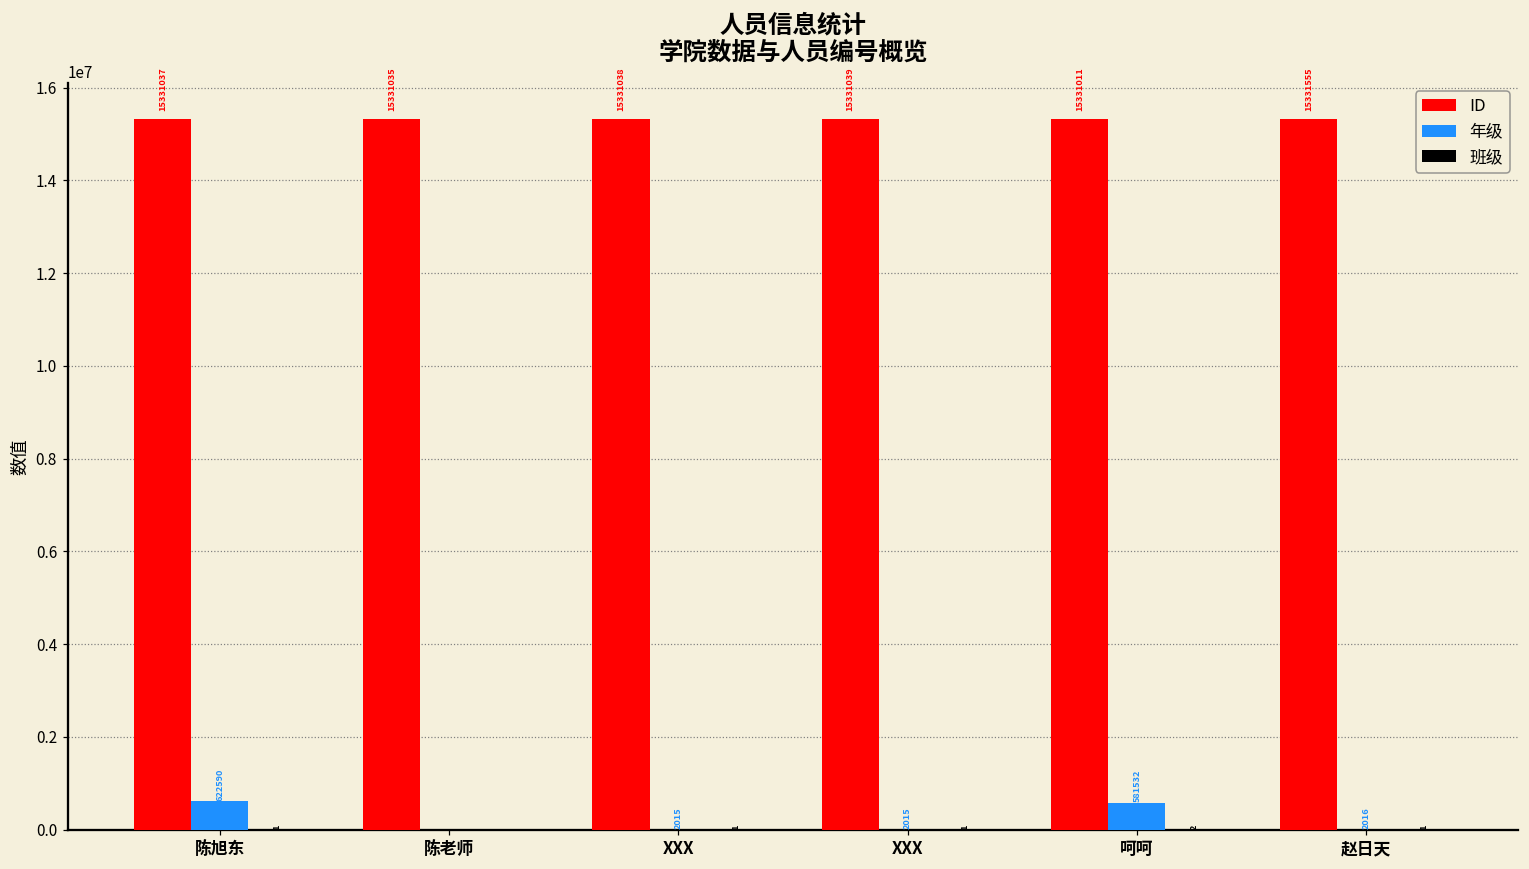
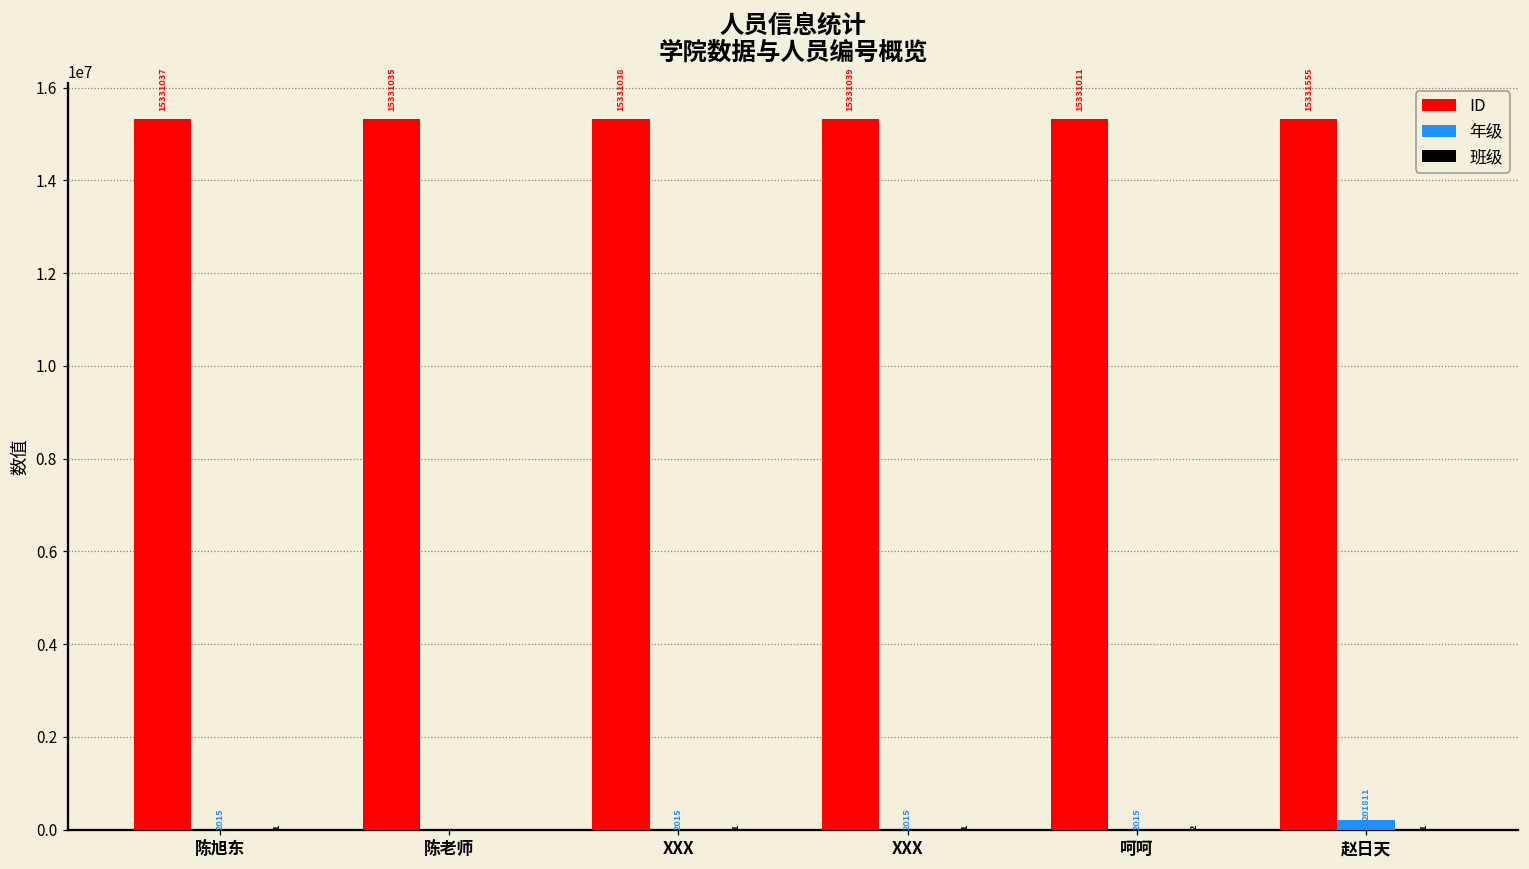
  {
    "ID": {
      "陈旭东": 15331037,
      "陈老师": 15331035,
      "呵呵": 15331011,
      "赵日天": 15331555
    },
    "年级": {
-     "陈旭东": 622590,
-     "呵呵": 581532,
-     "赵日天": 2016
+     "陈旭东": 2015,
+     "呵呵": 2015,
+     "赵日天": 201811
    },
    "班级": {
      "陈旭东": 1,
      "呵呵": 2,
      "赵日天": 1
    }
  }
